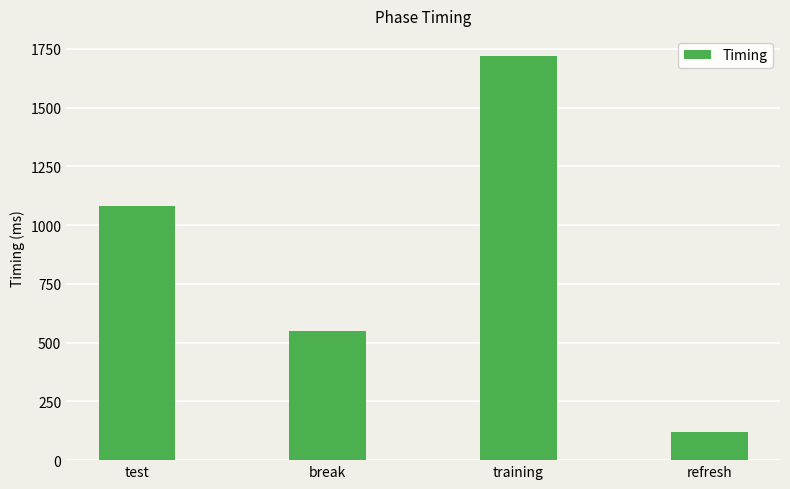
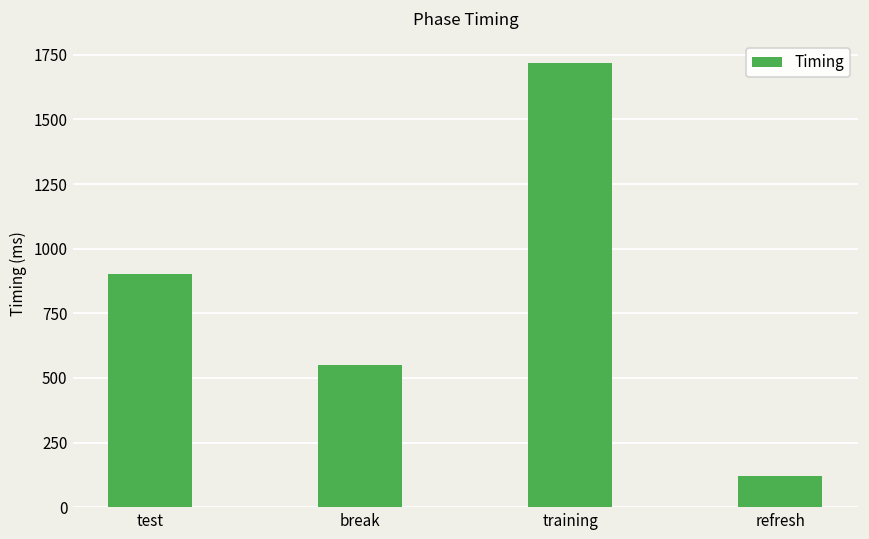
  {
-   "test": 1080,
+   "test": 900,
    "break": 550,
    "training": 1720,
    "refresh": 120
  }
